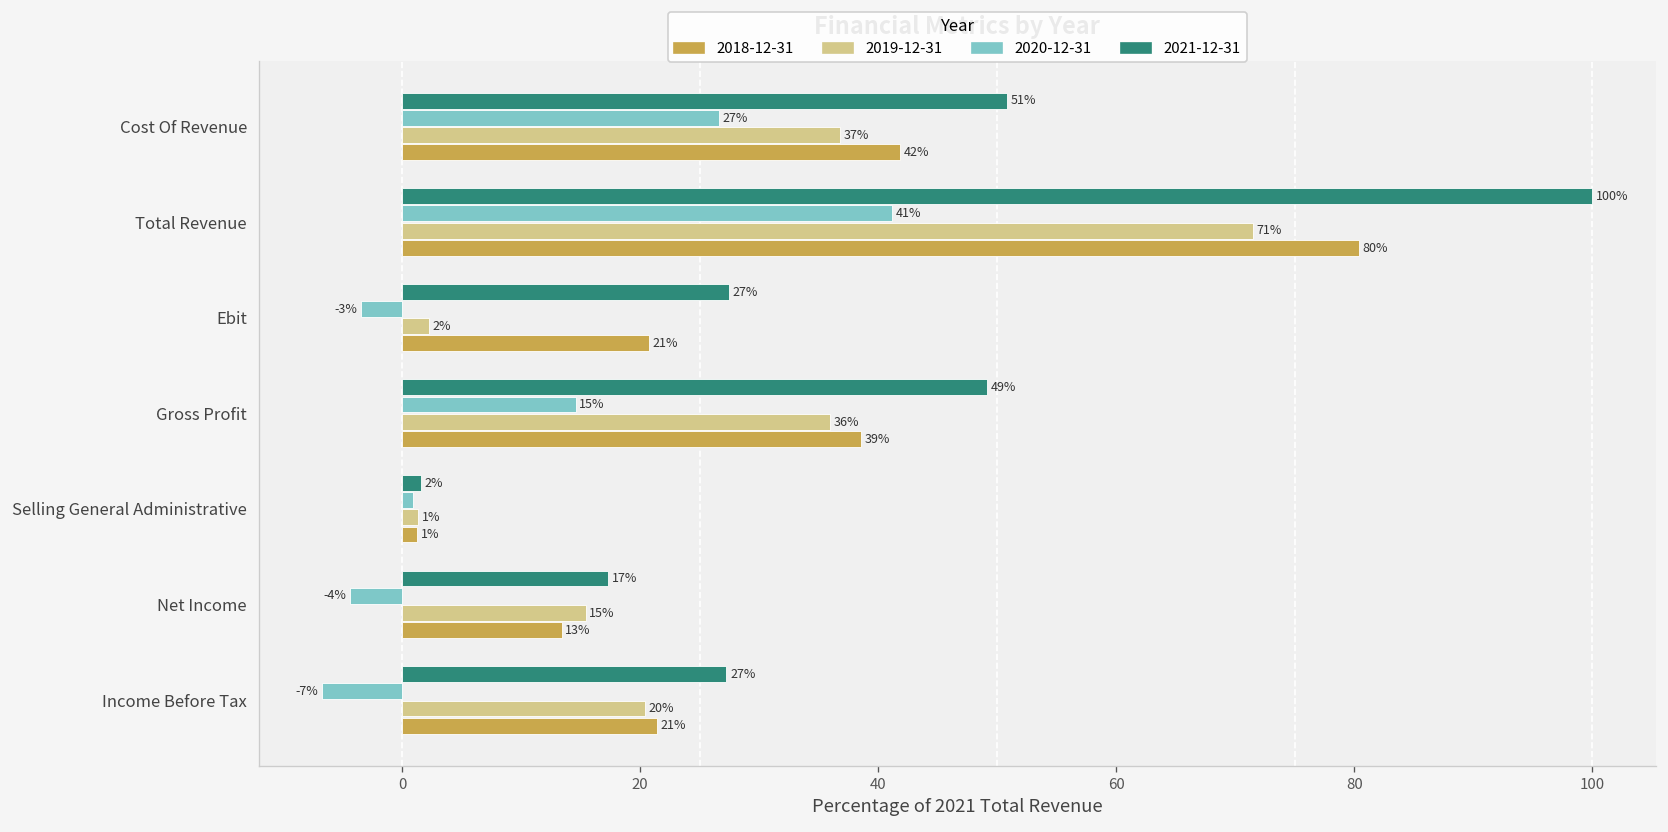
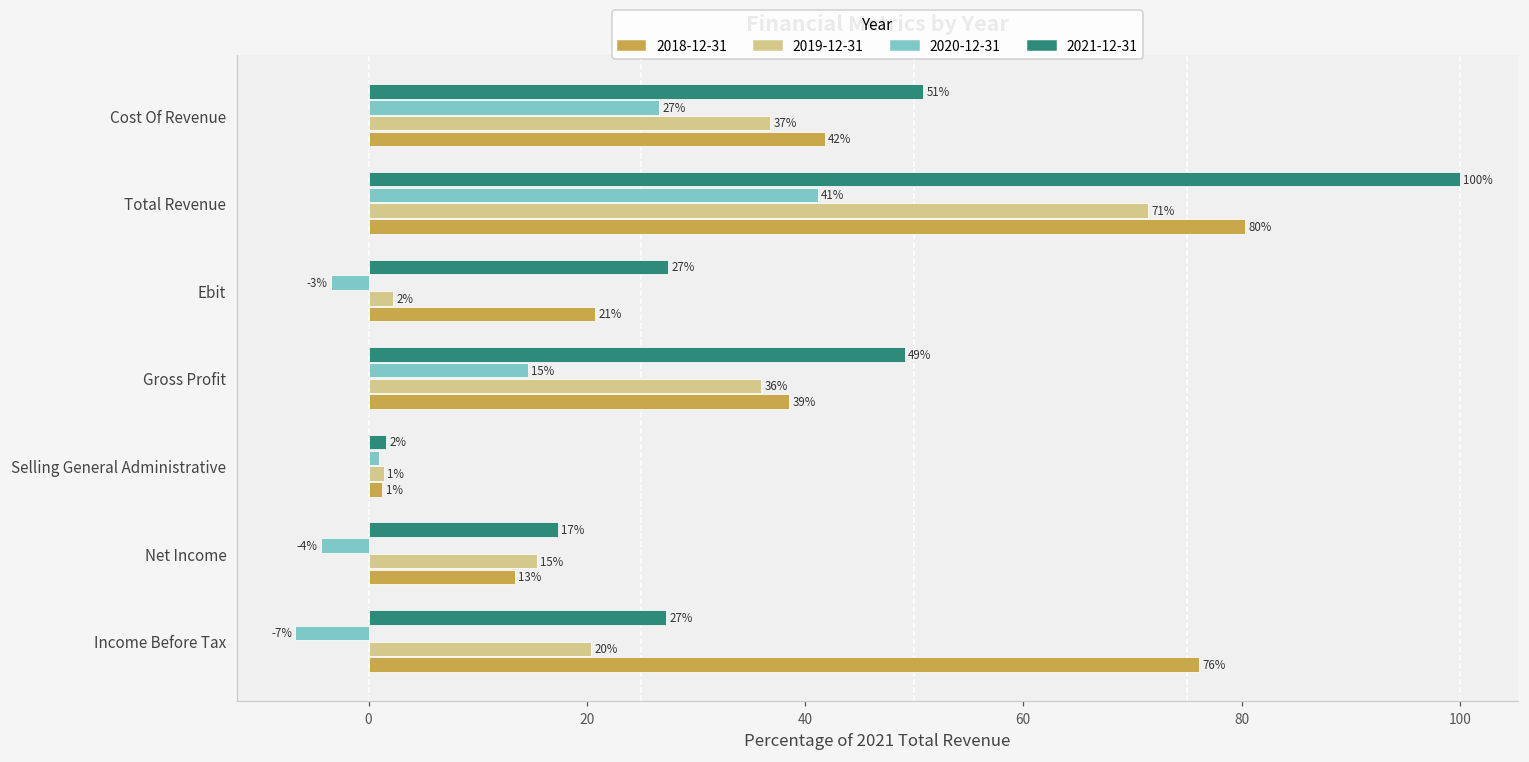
  {
    "2018-12-31": {
      "Cost Of Revenue": "42%",
      "Total Revenue": "80%",
      "Ebit": "21%",
      "Gross Profit": "39%",
      "Selling General Administrative": "1%",
      "Net Income": "13%",
-     "Income Before Tax": "21%"
+     "Income Before Tax": "76%"
    },
    "2019-12-31": {
      "Cost Of Revenue": "37%",
      "Total Revenue": "71%",
      "Ebit": "2%",
      "Gross Profit": "36%",
      "Selling General Administrative": "1%",
      "Net Income": "15%",
      "Income Before Tax": "20%"
    },
    "2020-12-31": {
      "Cost Of Revenue": "27%",
      "Total Revenue": "41%",
      "Ebit": "-3%",
      "Gross Profit": "15%",
      "Net Income": "-4%",
      "Income Before Tax": "-7%"
    },
    "2021-12-31": {
      "Cost Of Revenue": "51%",
      "Total Revenue": "100%",
      "Ebit": "27%",
      "Gross Profit": "49%",
      "Selling General Administrative": "2%",
      "Net Income": "17%",
      "Income Before Tax": "27%"
    }
  }
